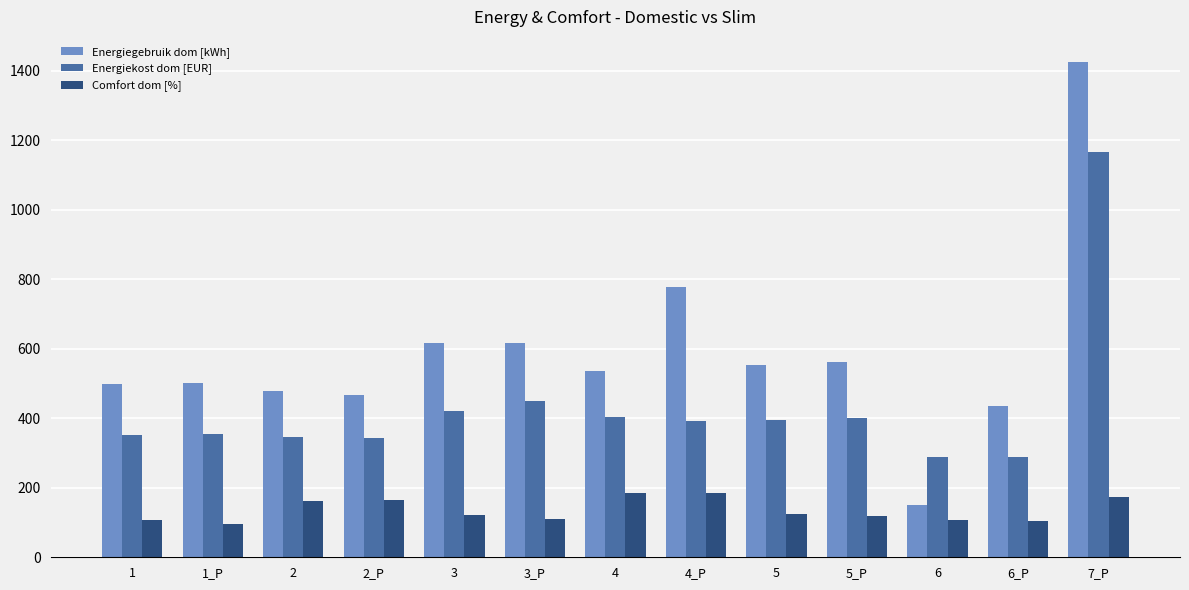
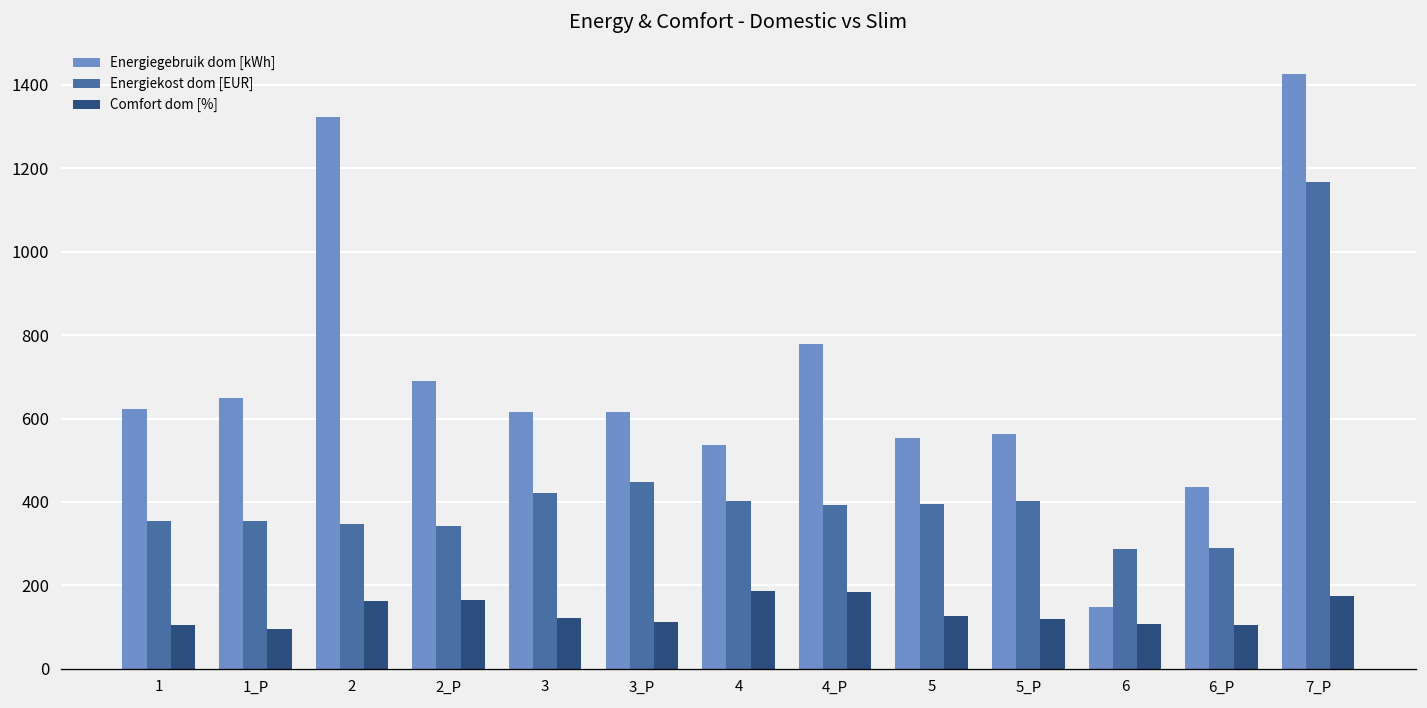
  {
    "Energiegebruik dom [kWh]": {
-     "1": 500,
-     "1_P": 500,
-     "2": 480,
-     "2_P": 470,
+     "1": 620,
+     "1_P": 650,
+     "2": 1320,
+     "2_P": 690,
      "3": 620,
      "3_P": 620,
      "4": 540,
      "4_P": 780,
      "5": 550,
      "5_P": 560,
      "6": 150,
      "6_P": 440,
      "7_P": 1430
    }
  }
